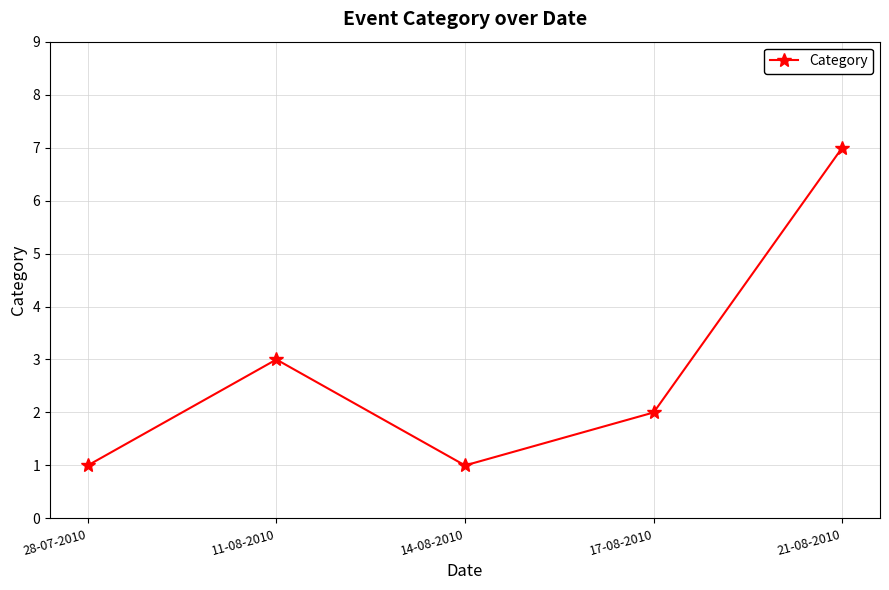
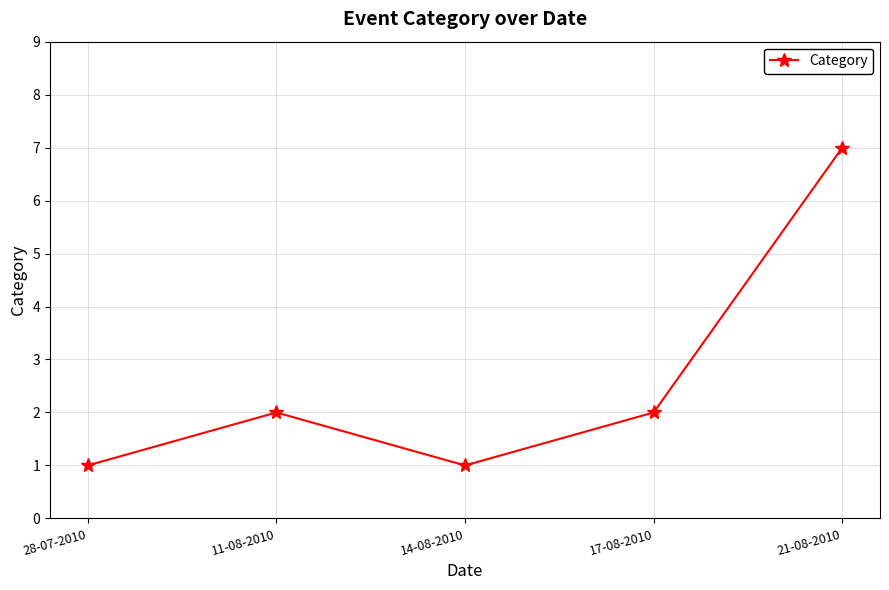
  {
    "28-07-2010": 1,
-   "11-08-2010": 3,
+   "11-08-2010": 2,
    "14-08-2010": 1,
    "17-08-2010": 2,
    "21-08-2010": 7
  }
